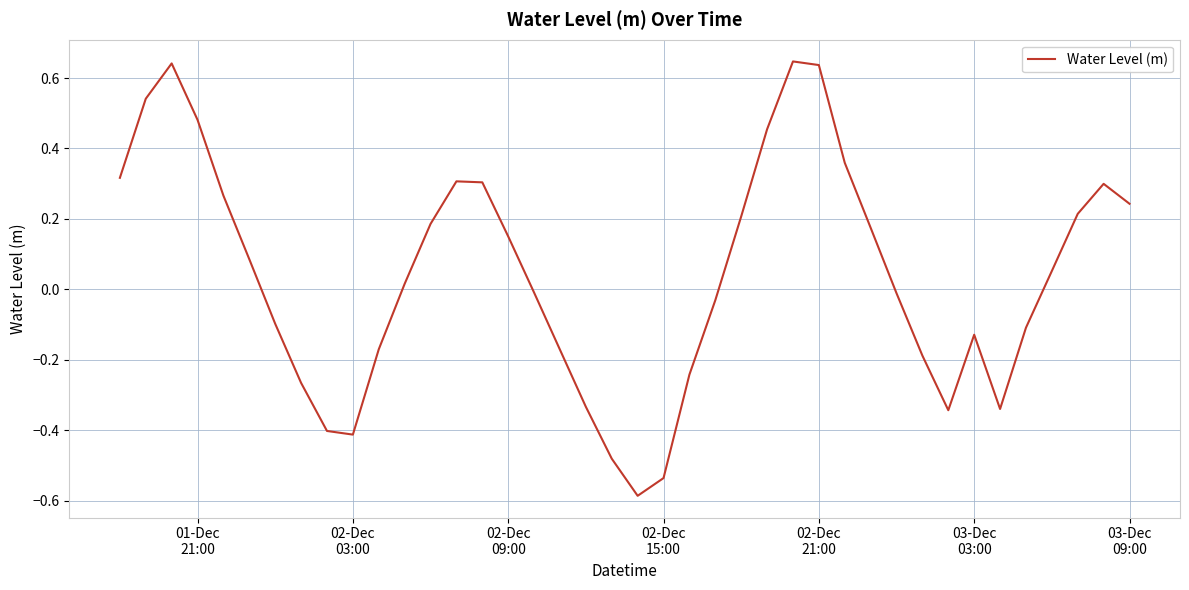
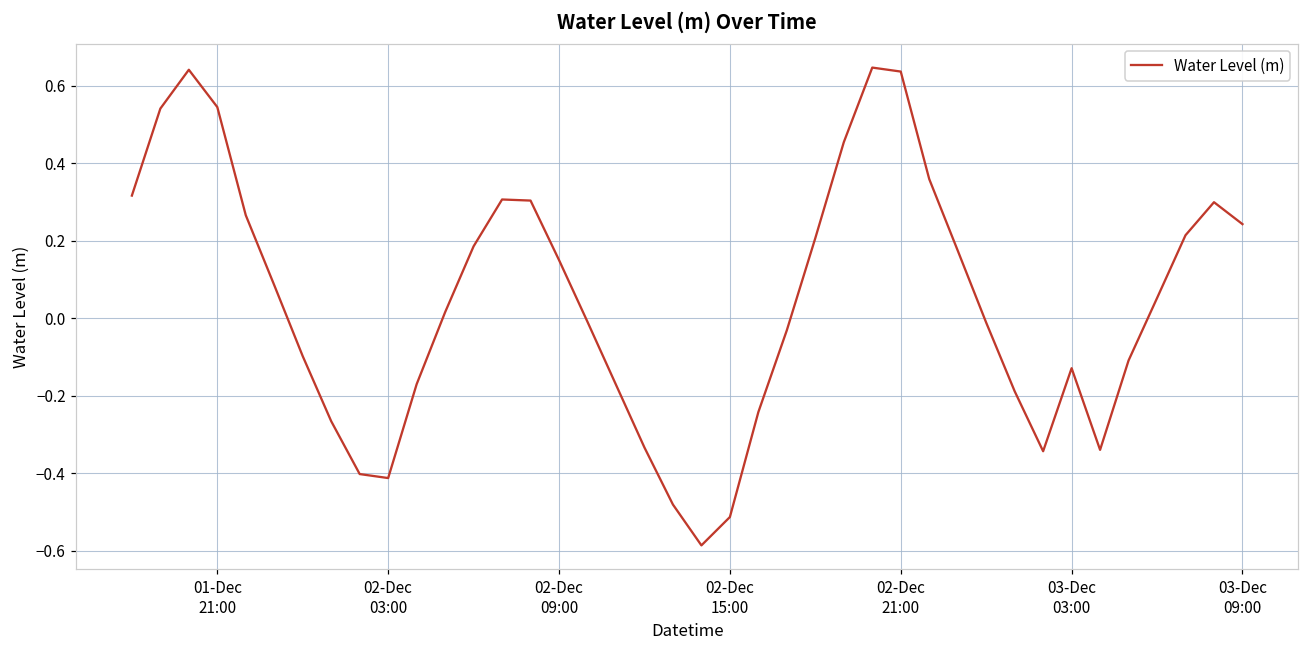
  {
-   "01-Dec 21:00": 0.48,
+   "01-Dec 21:00": 0.55,
    "02-Dec 03:00": -0.41,
    "02-Dec 09:00": 0.15,
-   "02-Dec 15:00": -0.54,
+   "02-Dec 15:00": -0.51,
    "02-Dec 21:00": 0.64,
    "03-Dec 03:00": -0.13,
    "03-Dec 09:00": 0.24
  }
